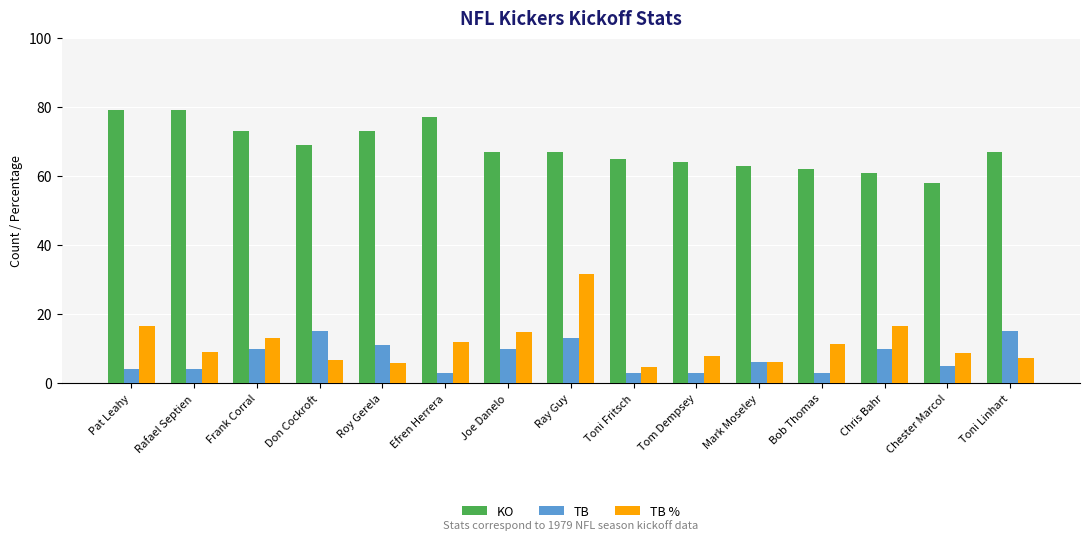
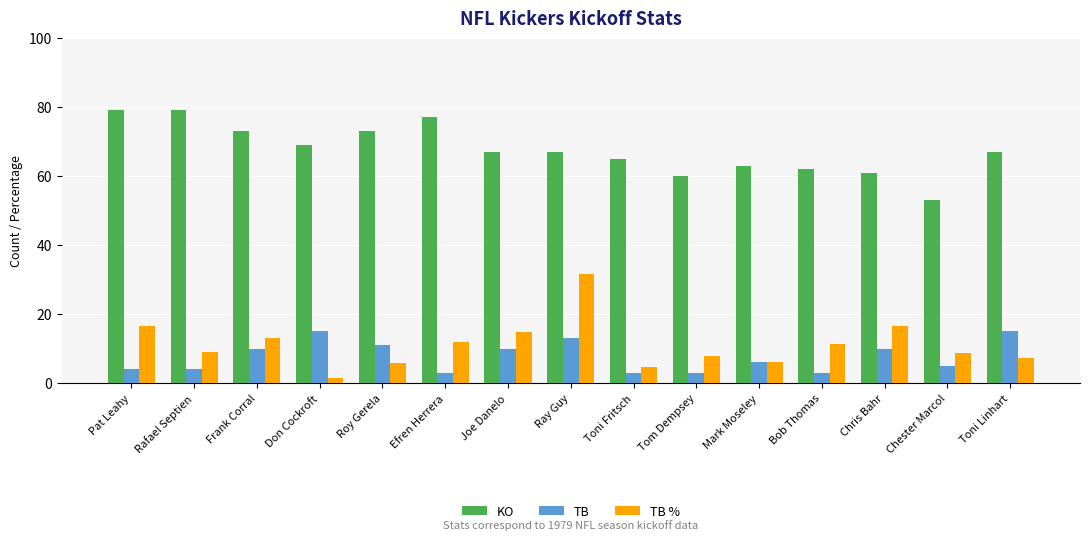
  {
    "KO": {
      "Pat Leahy": 79,
      "Rafael Septien": 79,
      "Frank Corral": 73,
      "Don Cockroft": 69,
      "Roy Gerela": 73,
      "Efren Herrera": 77,
      "Joe Danelo": 67,
      "Ray Guy": 67,
      "Toni Fritsch": 65,
-     "Tom Dempsey": 64,
+     "Tom Dempsey": 60,
      "Mark Moseley": 63,
      "Bob Thomas": 62,
      "Chris Bahr": 61,
-     "Chester Marcol": 58,
+     "Chester Marcol": 53,
      "Toni Linhart": 67
    },
    "TB": {
      "Pat Leahy": 4,
      "Rafael Septien": 4,
      "Frank Corral": 10,
      "Don Cockroft": 15,
      "Roy Gerela": 11,
      "Efren Herrera": 3,
      "Joe Danelo": 10,
      "Ray Guy": 13,
      "Toni Fritsch": 3,
      "Tom Dempsey": 3,
      "Mark Moseley": 6,
      "Bob Thomas": 3,
      "Chris Bahr": 10,
      "Chester Marcol": 5,
      "Toni Linhart": 15
    },
    "TB %": {
      "Pat Leahy": 17,
      "Rafael Septien": 9,
      "Frank Corral": 13,
-     "Don Cockroft": 7,
+     "Don Cockroft": 1,
      "Roy Gerela": 6,
      "Efren Herrera": 12,
      "Joe Danelo": 15,
      "Ray Guy": 32,
      "Toni Fritsch": 5,
      "Tom Dempsey": 8,
      "Mark Moseley": 6,
      "Bob Thomas": 11,
      "Chris Bahr": 16,
      "Chester Marcol": 9,
      "Toni Linhart": 7
    }
  }
